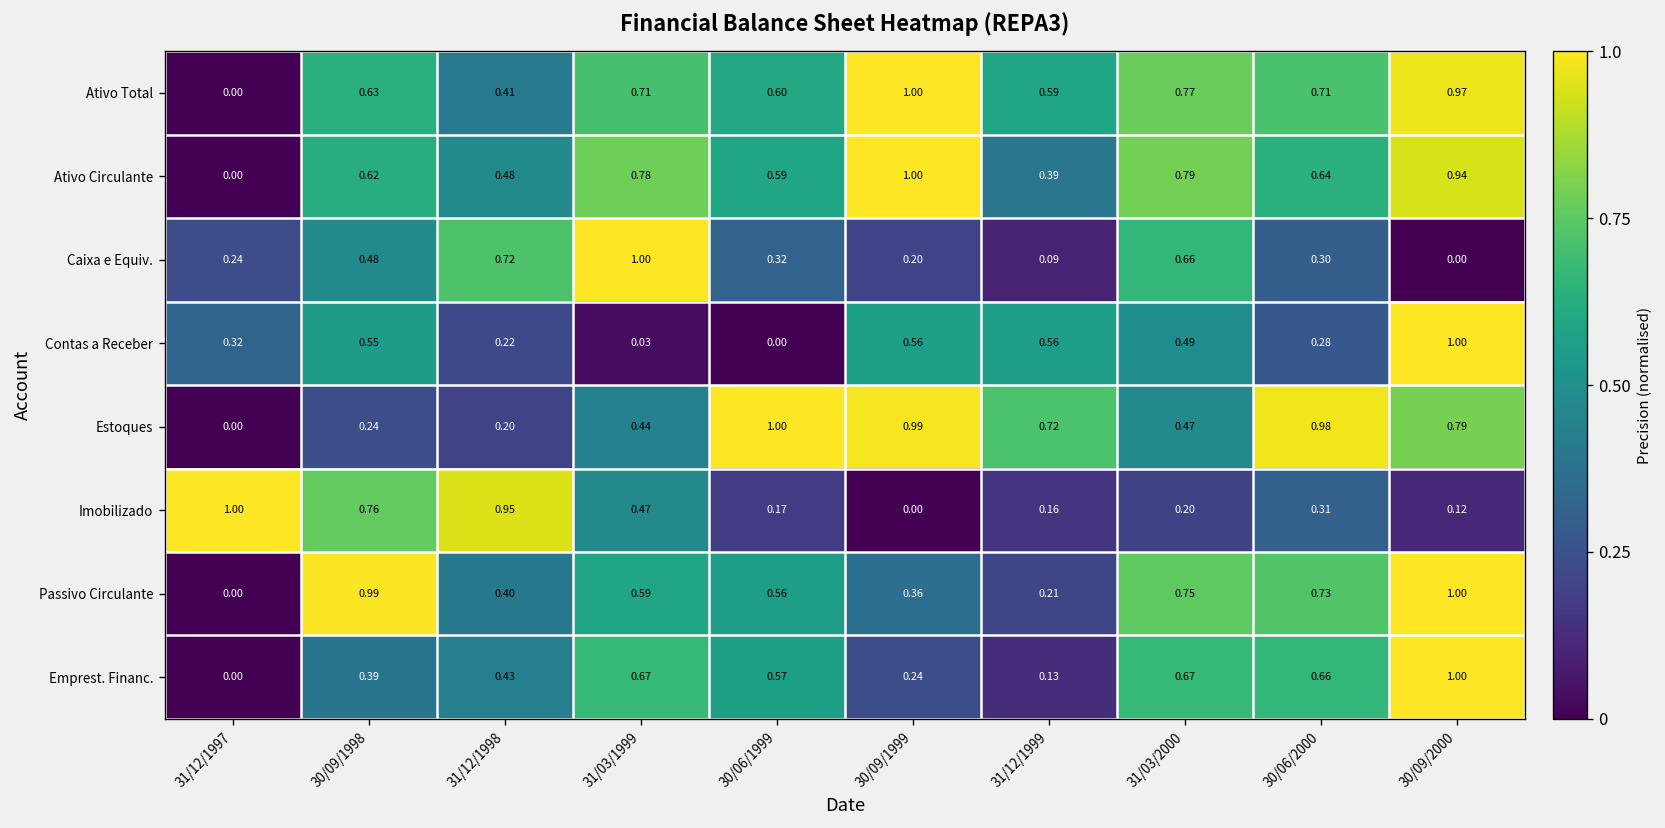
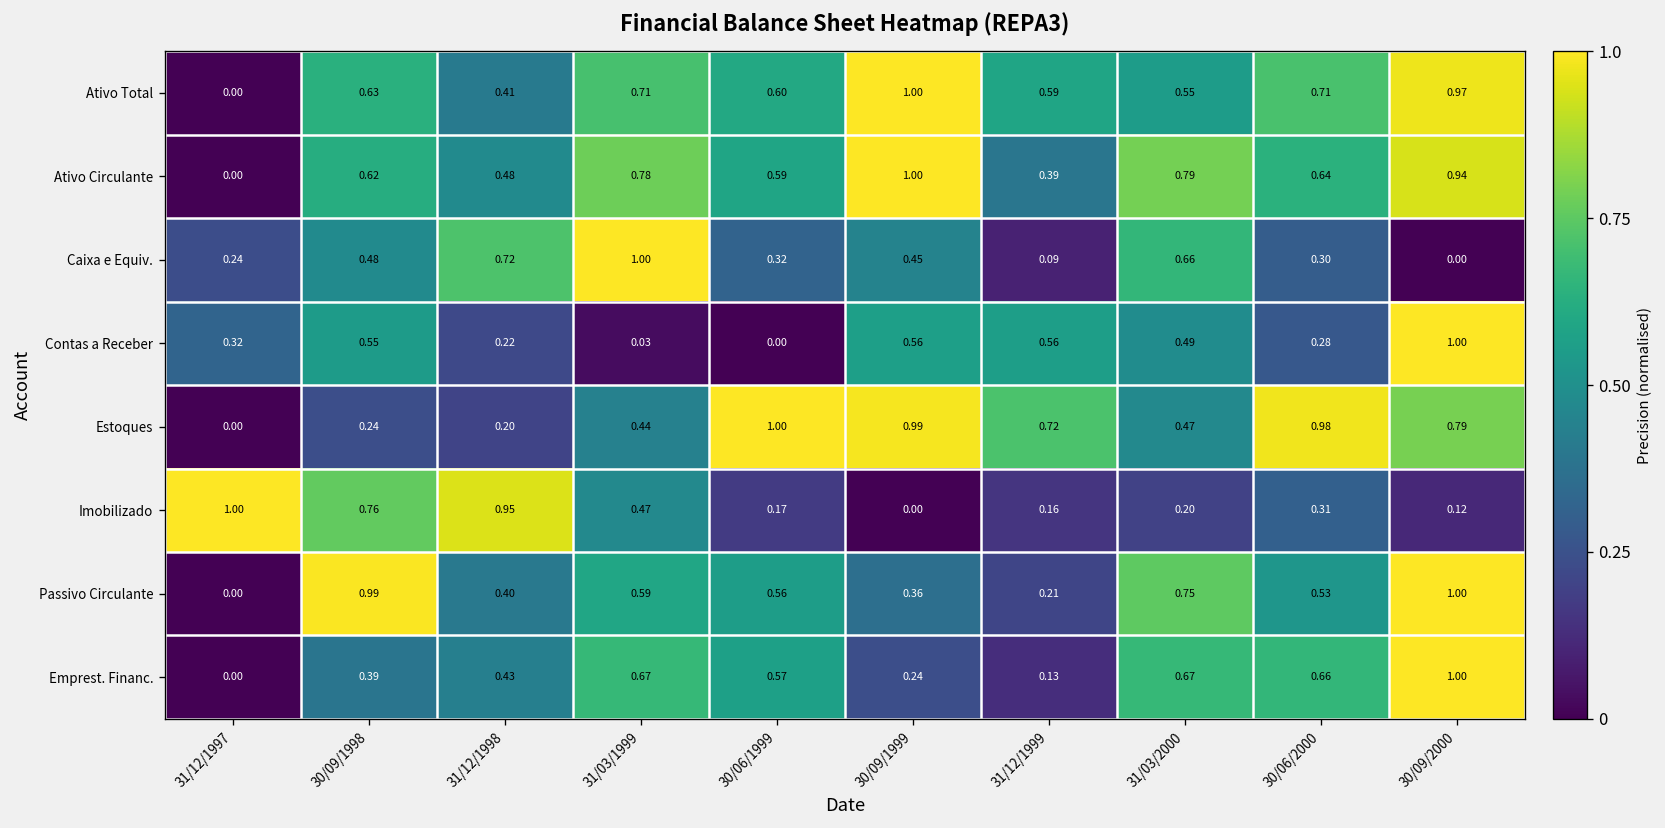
  {
    "Ativo Total": {
      "31/12/1997": 0.00,
      "30/09/1998": 0.63,
      "31/12/1998": 0.41,
      "31/03/1999": 0.71,
      "30/06/1999": 0.60,
      "30/09/1999": 1.00,
      "31/12/1999": 0.59,
-     "31/03/2000": 0.77,
+     "31/03/2000": 0.55,
      "30/06/2000": 0.71,
      "30/09/2000": 0.97
    },
    "Ativo Circulante": {
      "31/12/1997": 0.00,
      "30/09/1998": 0.62,
      "31/12/1998": 0.48,
      "31/03/1999": 0.78,
      "30/06/1999": 0.59,
      "30/09/1999": 1.00,
      "31/12/1999": 0.39,
      "31/03/2000": 0.79,
      "30/06/2000": 0.64,
      "30/09/2000": 0.94
    },
    "Caixa e Equiv.": {
      "31/12/1997": 0.24,
      "30/09/1998": 0.48,
      "31/12/1998": 0.72,
      "31/03/1999": 1.00,
      "30/06/1999": 0.32,
-     "30/09/1999": 0.20,
+     "30/09/1999": 0.45,
      "31/12/1999": 0.09,
      "31/03/2000": 0.66,
      "30/06/2000": 0.30,
      "30/09/2000": 0.00
    },
    "Contas a Receber": {
      "31/12/1997": 0.32,
      "30/09/1998": 0.55,
      "31/12/1998": 0.22,
      "31/03/1999": 0.03,
      "30/06/1999": 0.00,
      "30/09/1999": 0.56,
      "31/12/1999": 0.56,
      "31/03/2000": 0.49,
      "30/06/2000": 0.28,
      "30/09/2000": 1.00
    },
    "Estoques": {
      "31/12/1997": 0.00,
      "30/09/1998": 0.24,
      "31/12/1998": 0.20,
      "31/03/1999": 0.44,
      "30/06/1999": 1.00,
      "30/09/1999": 0.99,
      "31/12/1999": 0.72,
      "31/03/2000": 0.47,
      "30/06/2000": 0.98,
      "30/09/2000": 0.79
    },
    "Imobilizado": {
      "31/12/1997": 1.00,
      "30/09/1998": 0.76,
      "31/12/1998": 0.95,
      "31/03/1999": 0.47,
      "30/06/1999": 0.17,
      "30/09/1999": 0.00,
      "31/12/1999": 0.16,
      "31/03/2000": 0.20,
      "30/06/2000": 0.31,
      "30/09/2000": 0.12
    },
    "Passivo Circulante": {
      "31/12/1997": 0.00,
      "30/09/1998": 0.99,
      "31/12/1998": 0.40,
      "31/03/1999": 0.59,
      "30/06/1999": 0.56,
      "30/09/1999": 0.36,
      "31/12/1999": 0.21,
      "31/03/2000": 0.75,
-     "30/06/2000": 0.73,
+     "30/06/2000": 0.53,
      "30/09/2000": 1.00
    },
    "Emprest. Financ.": {
      "31/12/1997": 0.00,
      "30/09/1998": 0.39,
      "31/12/1998": 0.43,
      "31/03/1999": 0.67,
      "30/06/1999": 0.57,
      "30/09/1999": 0.24,
      "31/12/1999": 0.13,
      "31/03/2000": 0.67,
      "30/06/2000": 0.66,
      "30/09/2000": 1.00
    }
  }
